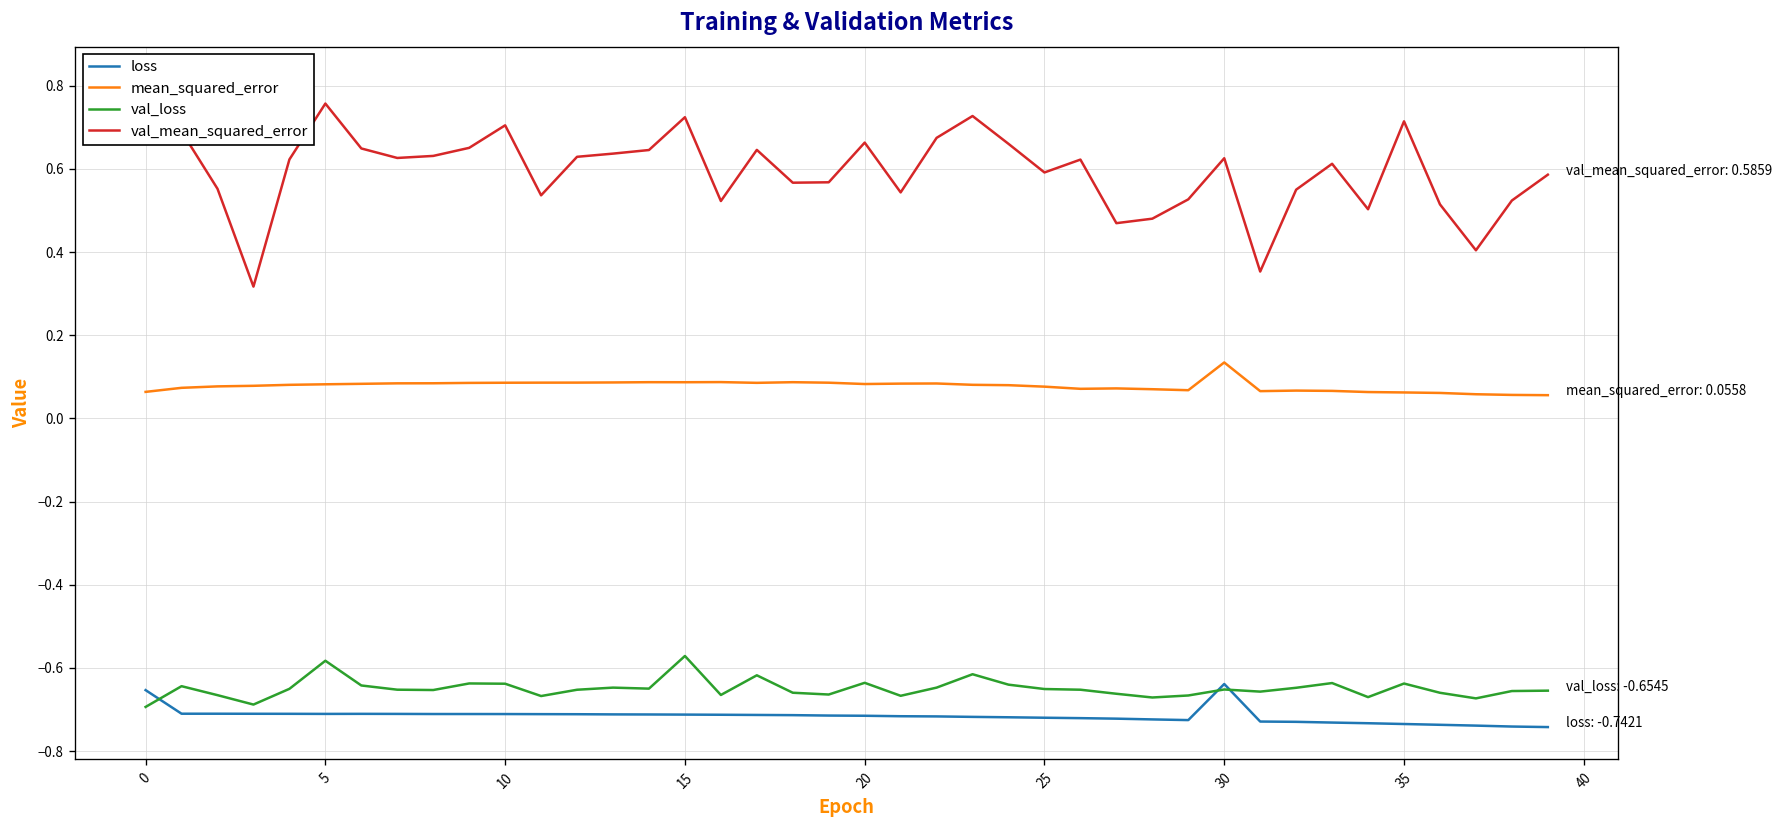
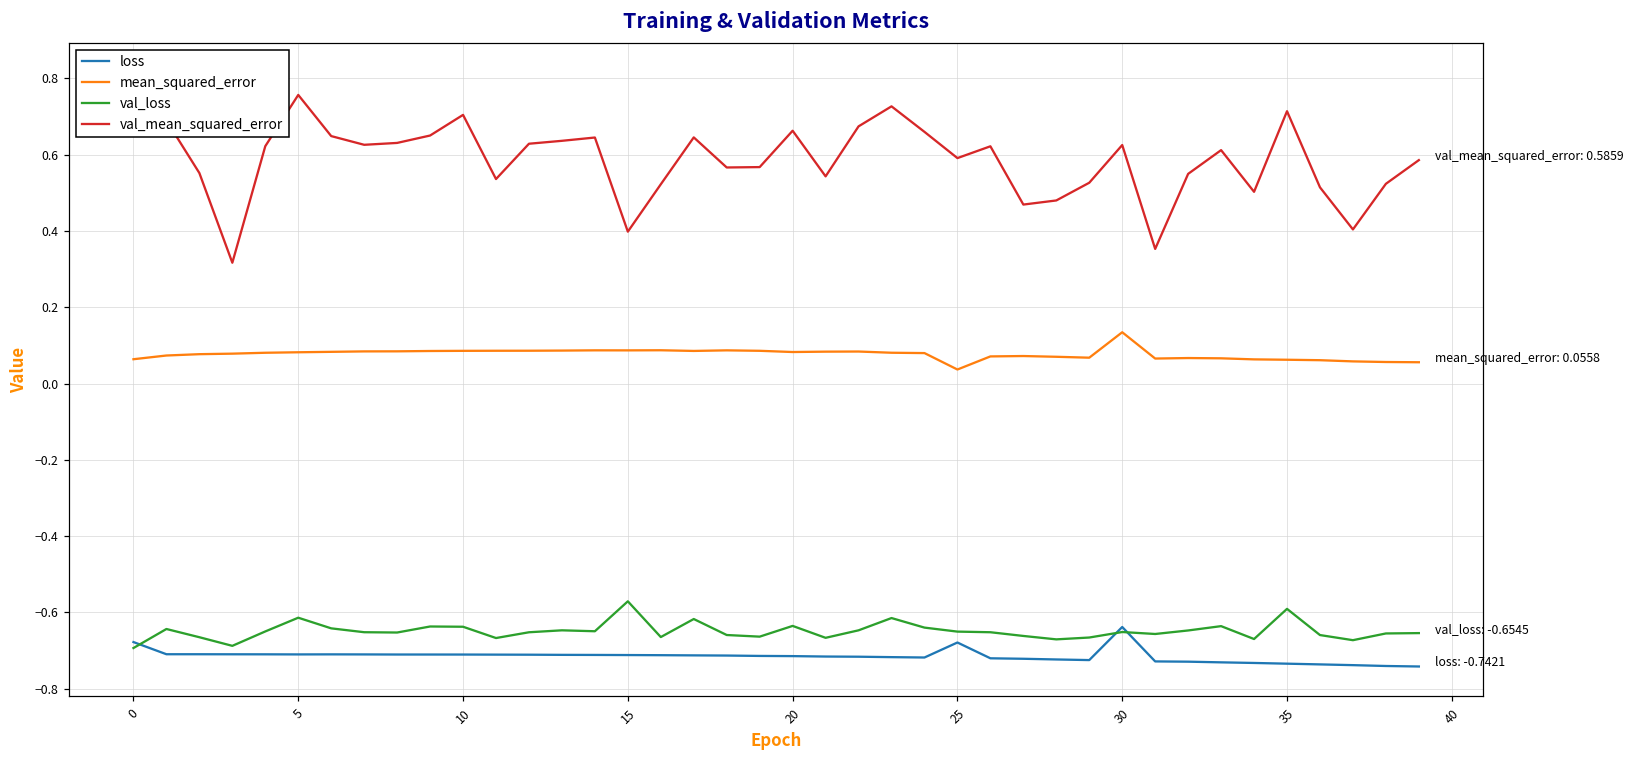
  {
    "loss": {
-     "0": -0.65,
+     "0": -0.68,
      "5": -0.71,
      "10": -0.71,
      "15": -0.71,
      "20": -0.71,
-     "25": -0.72,
+     "25": -0.68,
      "30": -0.64,
      "35": -0.73
    },
    "mean_squared_error": {
      "0": 0.06,
      "5": 0.08,
      "10": 0.09,
      "15": 0.09,
      "20": 0.08,
-     "25": 0.08,
+     "25": 0.04,
      "30": 0.13,
      "35": 0.06
    },
    "val_loss": {
      "0": -0.69,
-     "5": -0.58,
+     "5": -0.61,
      "10": -0.64,
      "15": -0.57,
      "20": -0.64,
      "25": -0.65,
      "30": -0.65,
-     "35": -0.64
+     "35": -0.59
    },
    "val_mean_squared_error": {
      "5": 0.76,
      "10": 0.70,
-     "15": 0.72,
+     "15": 0.40,
      "20": 0.66,
      "25": 0.59,
      "30": 0.63,
      "35": 0.71
    }
  }
